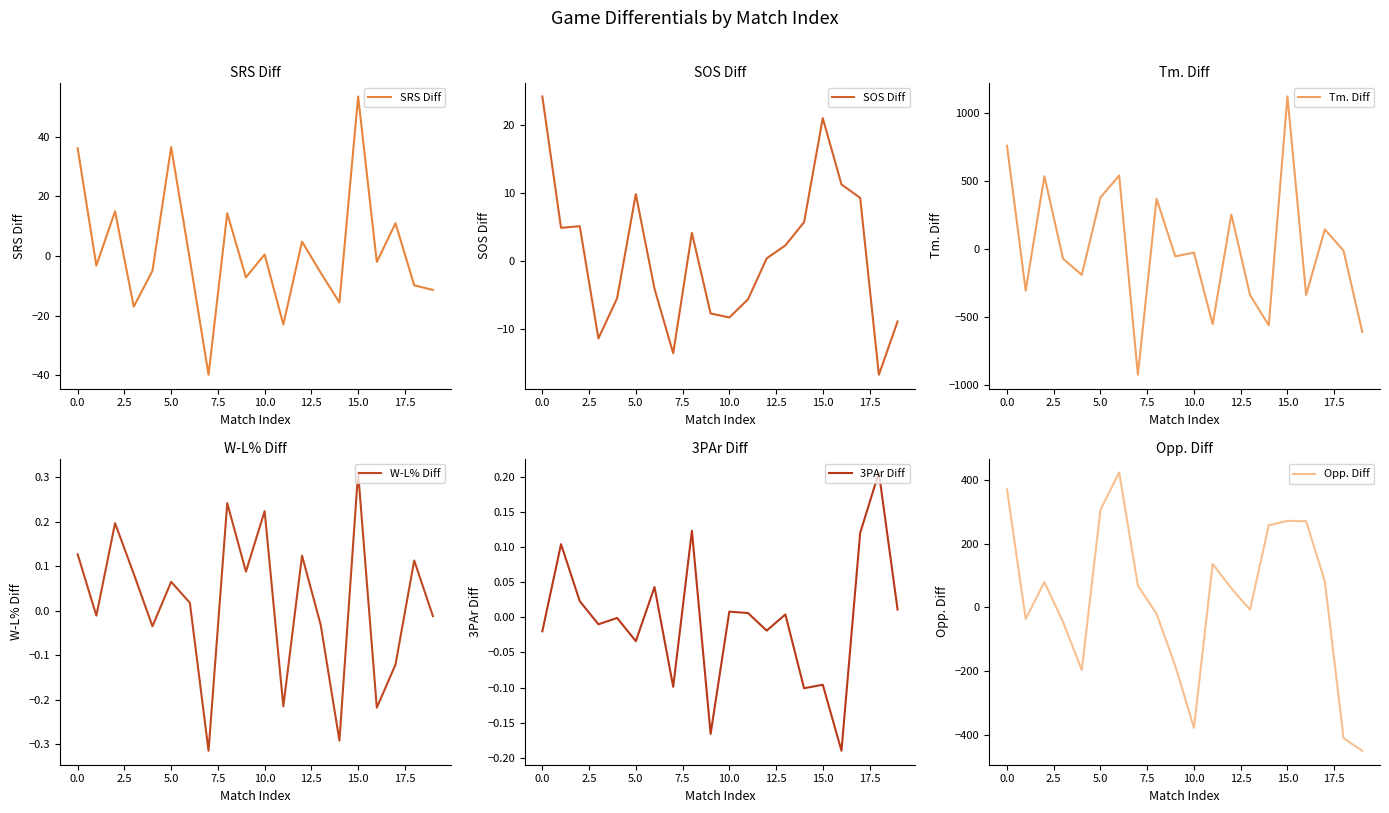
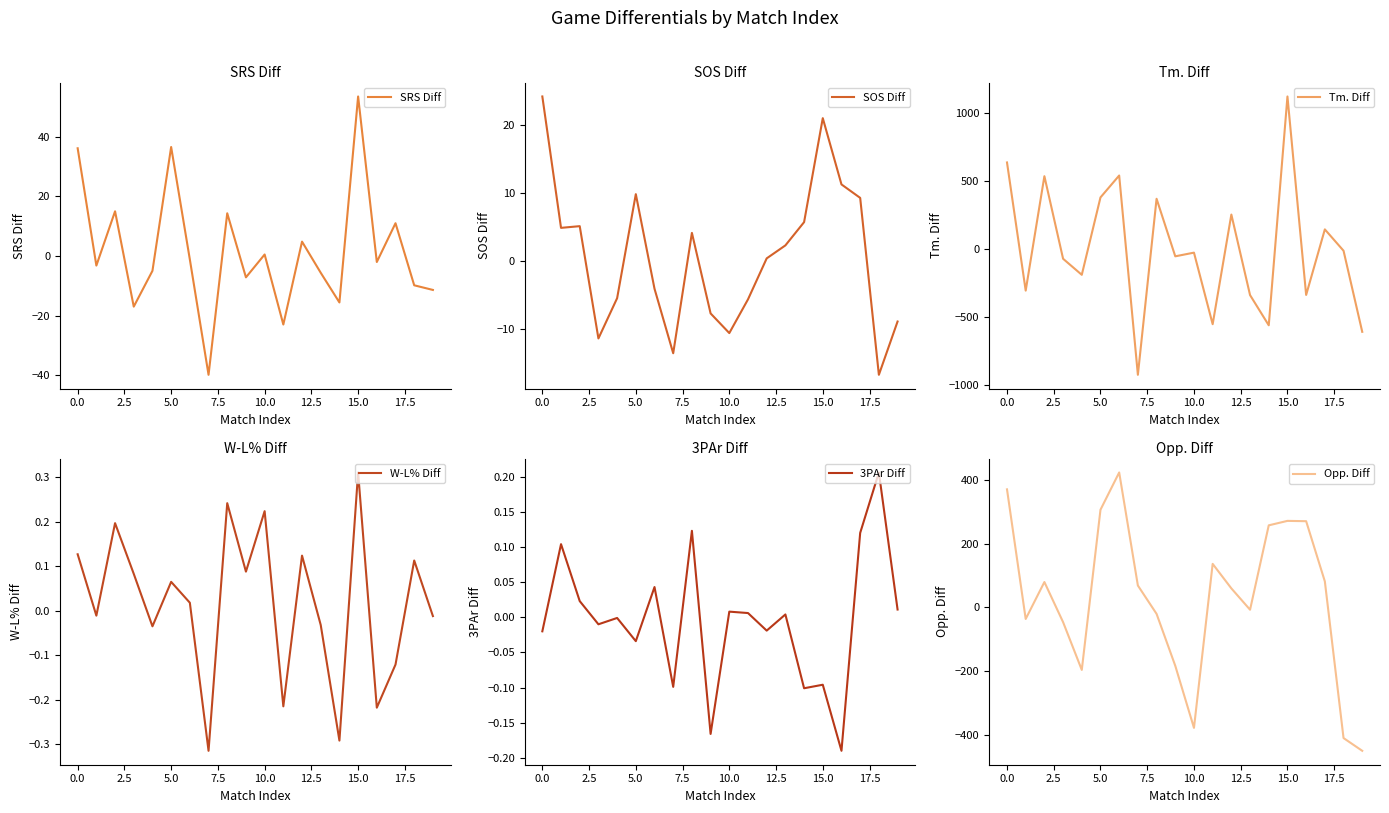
  {
    "SRS Diff": {
      "0.0": 36,
      "5.0": 37,
      "10.0": 1,
      "15.0": 54
    },
    "SOS Diff": {
      "0.0": 24,
      "5.0": 10,
-     "10.0": -8,
+     "10.0": -11,
      "15.0": 21
    },
    "Tm. Diff": {
-     "0.0": 760,
+     "0.0": 630,
      "5.0": 380,
      "10.0": -30,
      "15.0": 1120
    },
    "W-L% Diff": {
      "0.0": 0.13,
      "5.0": 0.07,
      "10.0": 0.22
    },
    "3PAr Diff": {
      "0.0": -0.02,
      "5.0": -0.03,
      "10.0": 0.01,
      "15.0": -0.10
    },
    "Opp. Diff": {
      "0.0": 370,
      "5.0": 310,
      "10.0": -380,
      "15.0": 270
    }
  }
